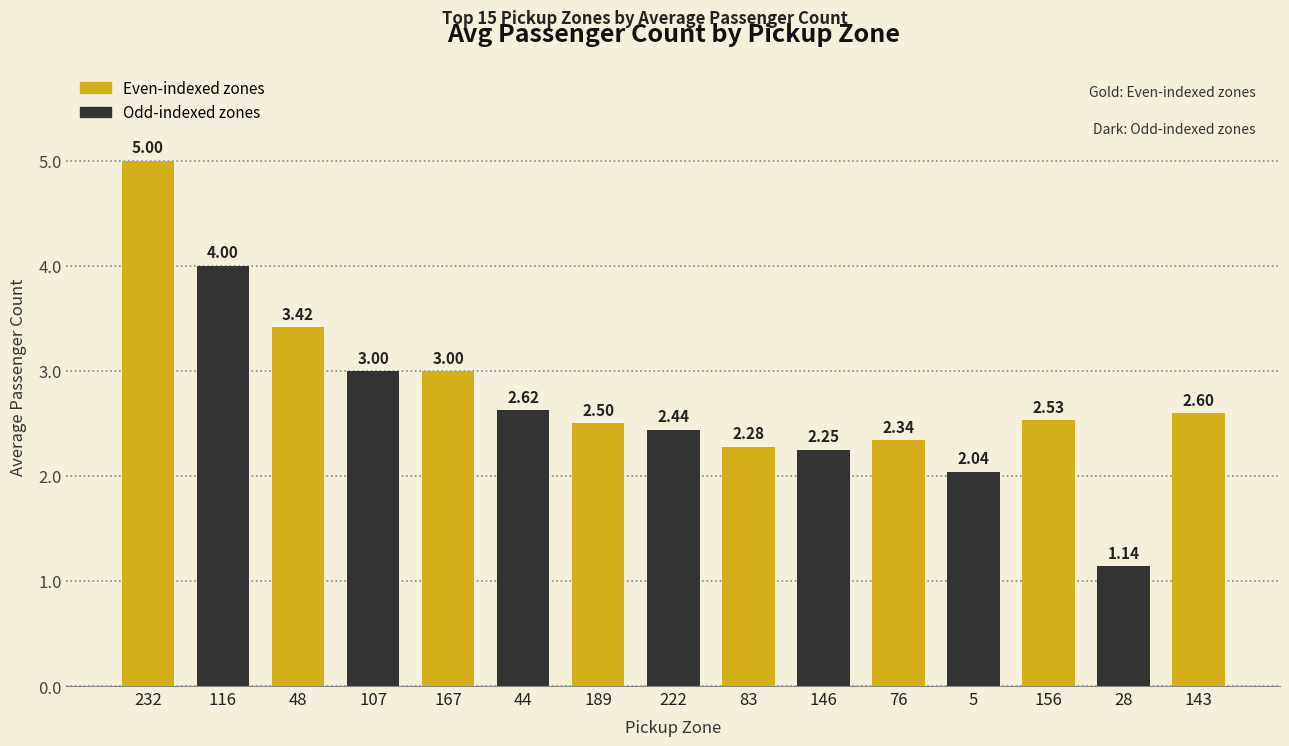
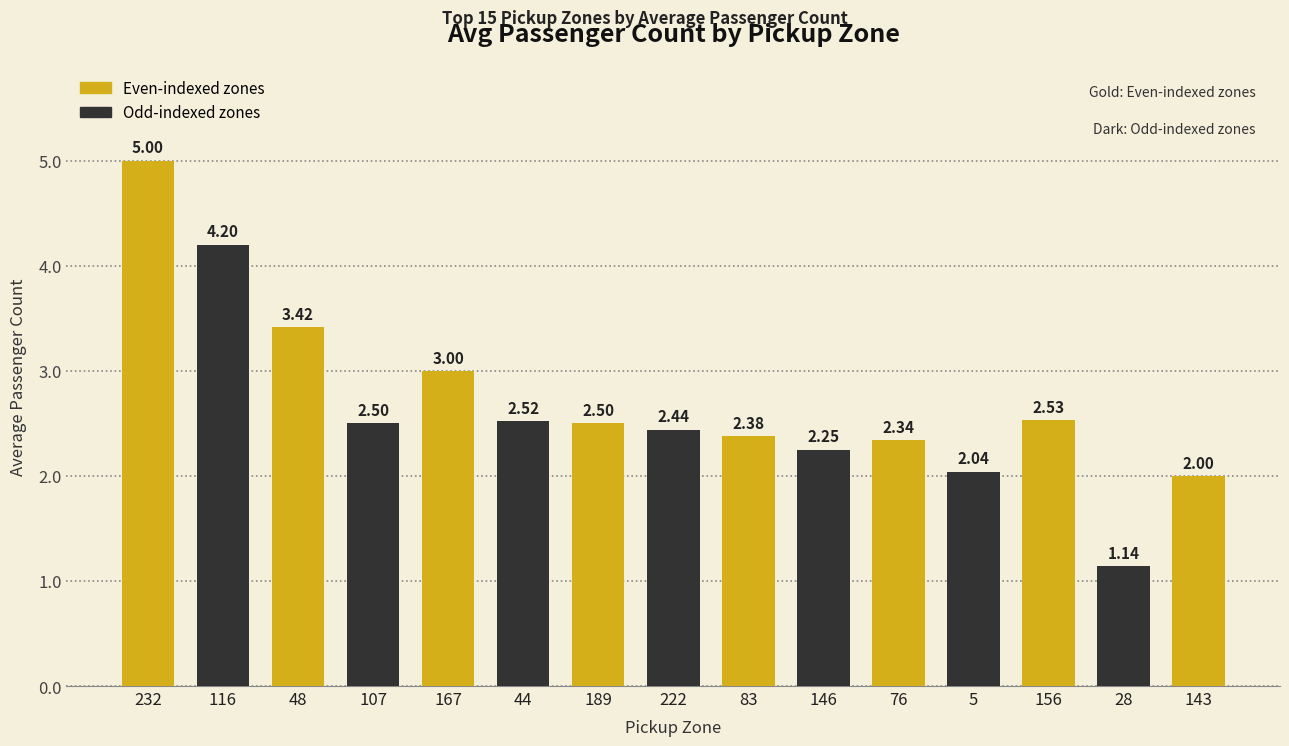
  {
    "232": 5.00,
-   "116": 4.00,
+   "116": 4.20,
    "48": 3.42,
-   "107": 3.00,
+   "107": 2.50,
    "167": 3.00,
-   "44": 2.62,
+   "44": 2.52,
    "189": 2.50,
    "222": 2.44,
-   "83": 2.28,
+   "83": 2.38,
    "146": 2.25,
    "76": 2.34,
    "5": 2.04,
    "156": 2.53,
    "28": 1.14,
-   "143": 2.60
+   "143": 2.00
  }
